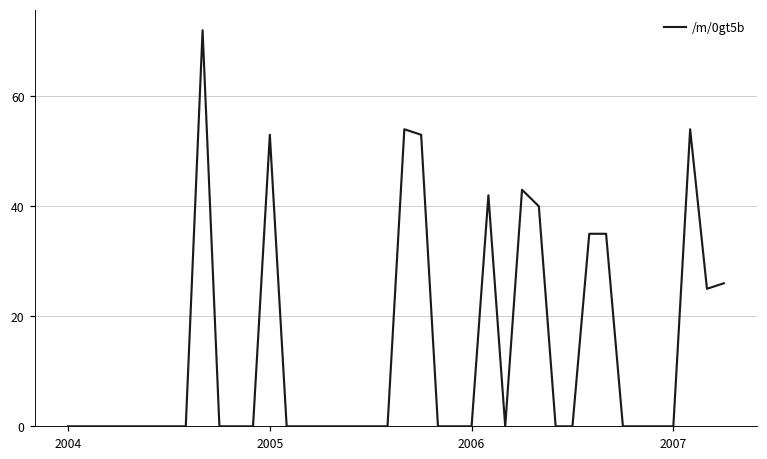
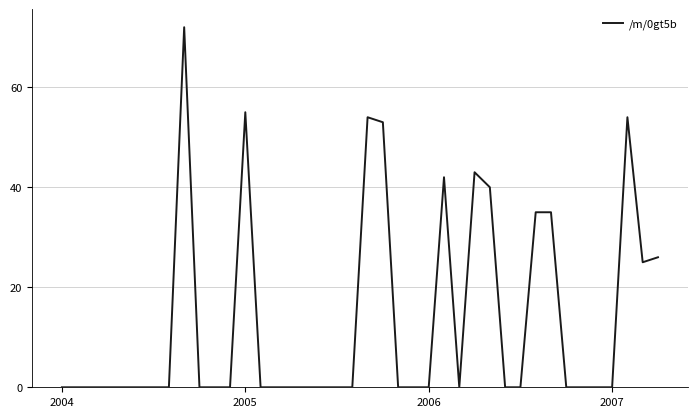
  {
    "2004": 0,
-   "2005": 53,
+   "2005": 55,
    "2006": 0,
    "2007": 0
  }
